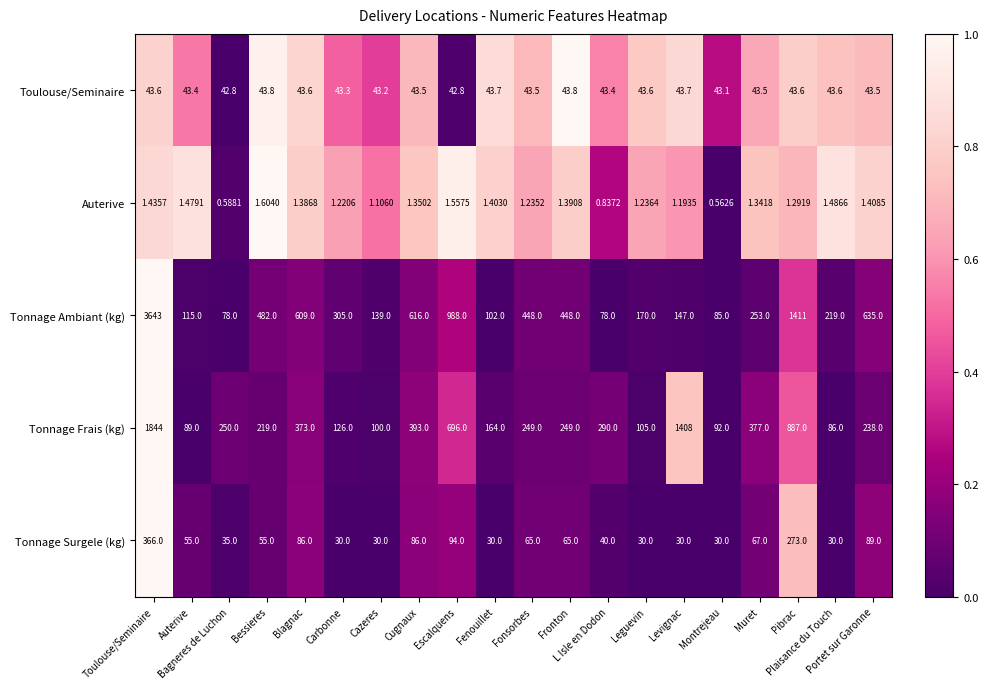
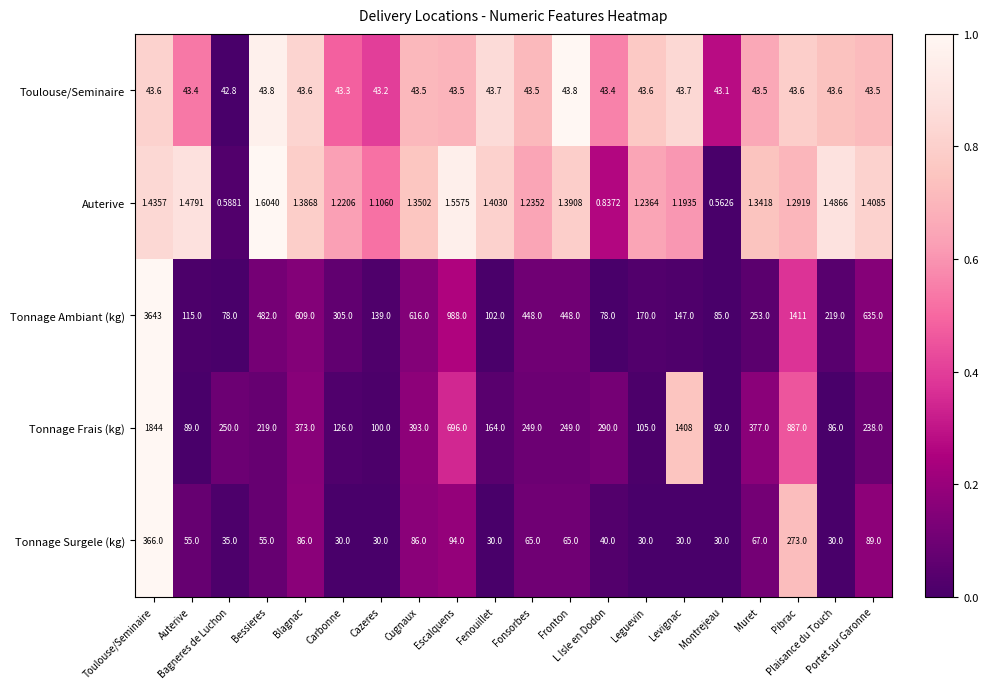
  {
    "Toulouse/Seminaire": {
      "Toulouse/Seminaire": 43.6,
      "Auterive": 43.4,
      "Bagneres de Luchon": 42.8,
      "Bessieres": 43.8,
      "Blagnac": 43.6,
      "Carbonne": 43.3,
      "Cazeres": 43.2,
      "Cugnaux": 43.5,
-     "Escalquens": 42.8,
+     "Escalquens": 43.5,
      "Fenouillet": 43.7,
      "Fonsorbes": 43.5,
      "Fronton": 43.8,
      "L Isle en Dodon": 43.4,
      "Leguevin": 43.6,
      "Levignac": 43.7,
      "Montrejeau": 43.1,
      "Muret": 43.5,
      "Pibrac": 43.6,
      "Plaisance du Touch": 43.6,
      "Portet sur Garonne": 43.5
    },
    "Auterive": {
      "Toulouse/Seminaire": 1.4357,
      "Auterive": 1.4791,
      "Bagneres de Luchon": 0.5881,
      "Bessieres": 1.6040,
      "Blagnac": 1.3868,
      "Carbonne": 1.2206,
      "Cazeres": 1.1060,
      "Cugnaux": 1.3502,
      "Escalquens": 1.5575,
      "Fenouillet": 1.4030,
      "Fonsorbes": 1.2352,
      "Fronton": 1.3908,
      "L Isle en Dodon": 0.8372,
      "Leguevin": 1.2364,
      "Levignac": 1.1935,
      "Montrejeau": 0.5626,
      "Muret": 1.3418,
      "Pibrac": 1.2919,
      "Plaisance du Touch": 1.4866,
      "Portet sur Garonne": 1.4085
    },
    "Tonnage Ambiant (kg)": {
      "Toulouse/Seminaire": 3643,
      "Auterive": 115.0,
      "Bagneres de Luchon": 78.0,
      "Bessieres": 482.0,
      "Blagnac": 609.0,
      "Carbonne": 305.0,
      "Cazeres": 139.0,
      "Cugnaux": 616.0,
      "Escalquens": 988.0,
      "Fenouillet": 102.0,
      "Fonsorbes": 448.0,
      "Fronton": 448.0,
      "L Isle en Dodon": 78.0,
      "Leguevin": 170.0,
      "Levignac": 147.0,
      "Montrejeau": 85.0,
      "Muret": 253.0,
      "Pibrac": 1411,
      "Plaisance du Touch": 219.0,
      "Portet sur Garonne": 635.0
    },
    "Tonnage Frais (kg)": {
      "Toulouse/Seminaire": 1844,
      "Auterive": 89.0,
      "Bagneres de Luchon": 250.0,
      "Bessieres": 219.0,
      "Blagnac": 373.0,
      "Carbonne": 126.0,
      "Cazeres": 100.0,
      "Cugnaux": 393.0,
      "Escalquens": 696.0,
      "Fenouillet": 164.0,
      "Fonsorbes": 249.0,
      "Fronton": 249.0,
      "L Isle en Dodon": 290.0,
      "Leguevin": 105.0,
      "Levignac": 1408,
      "Montrejeau": 92.0,
      "Muret": 377.0,
      "Pibrac": 887.0,
      "Plaisance du Touch": 86.0,
      "Portet sur Garonne": 238.0
    },
    "Tonnage Surgele (kg)": {
      "Toulouse/Seminaire": 366.0,
      "Auterive": 55.0,
      "Bagneres de Luchon": 35.0,
      "Bessieres": 55.0,
      "Blagnac": 86.0,
      "Carbonne": 30.0,
      "Cazeres": 30.0,
      "Cugnaux": 86.0,
      "Escalquens": 94.0,
      "Fenouillet": 30.0,
      "Fonsorbes": 65.0,
      "Fronton": 65.0,
      "L Isle en Dodon": 40.0,
      "Leguevin": 30.0,
      "Levignac": 30.0,
      "Montrejeau": 30.0,
      "Muret": 67.0,
      "Pibrac": 273.0,
      "Plaisance du Touch": 30.0,
      "Portet sur Garonne": 89.0
    }
  }
